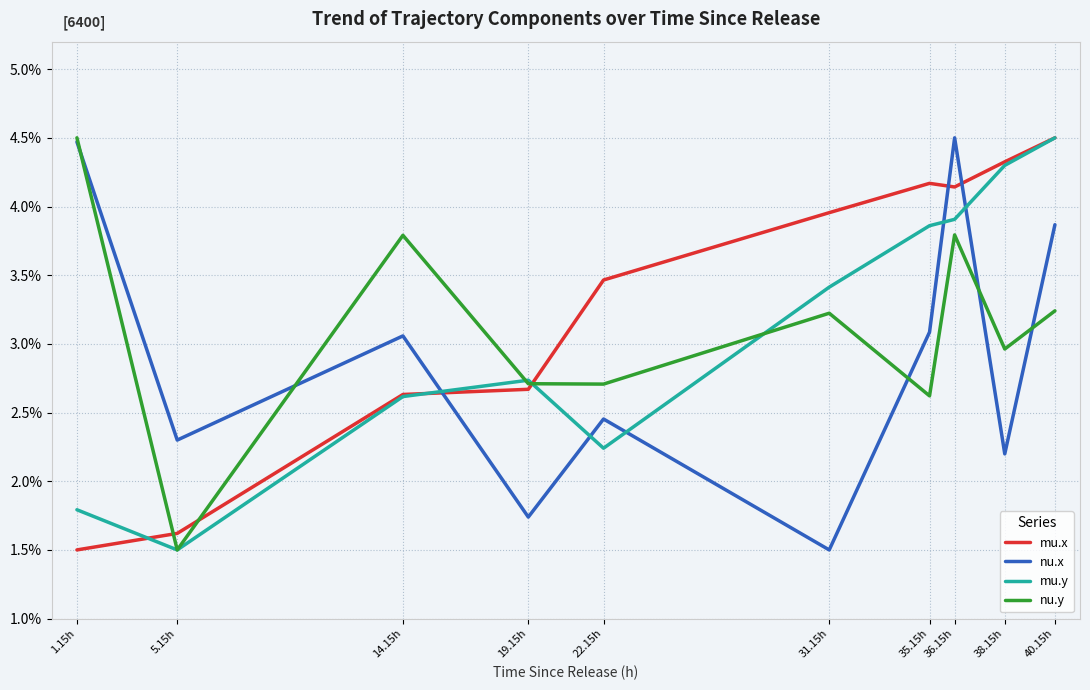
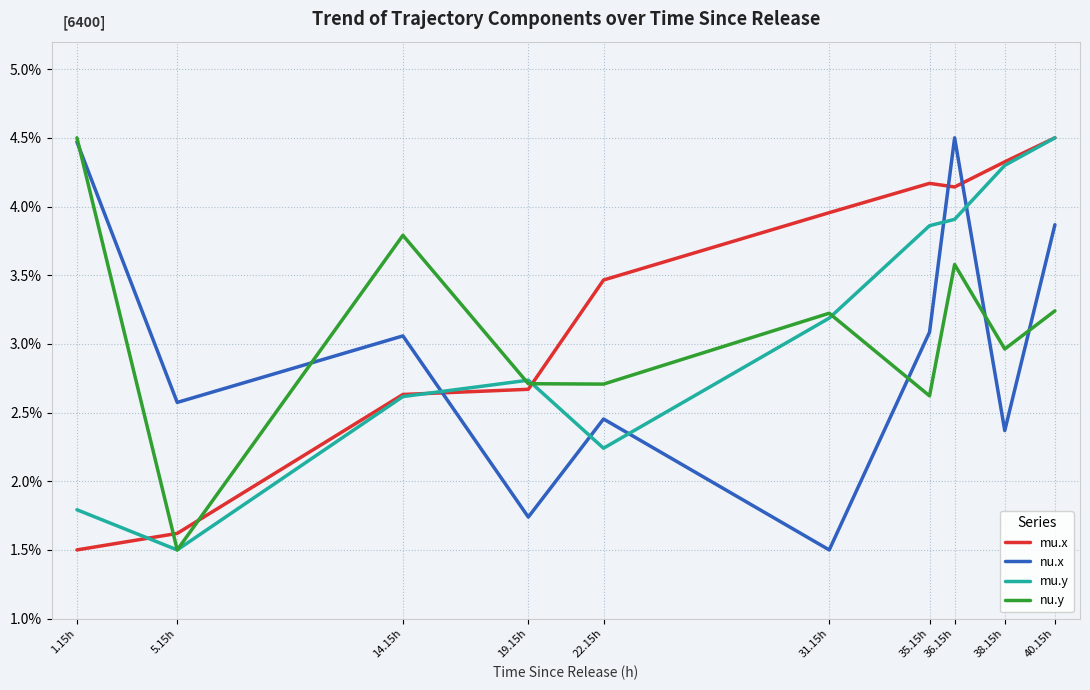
  {
    "mu.x": {
      "1.15h": "1.50%",
      "5.15h": "1.62%",
      "19.15h": "2.67%",
      "22.15h": "3.46%",
      "31.15h": "3.96%",
      "35.15h": "4.17%",
      "36.15h": "4.14%",
      "38.15h": "4.33%"
    },
    "nu.x": {
      "1.15h": "4.47%",
-     "5.15h": "2.30%",
+     "5.15h": "2.57%",
      "14.15h": "3.06%",
      "19.15h": "1.74%",
      "22.15h": "2.45%",
      "31.15h": "1.50%",
      "35.15h": "3.09%",
      "36.15h": "4.50%",
-     "38.15h": "2.20%",
+     "38.15h": "2.37%",
      "40.15h": "3.87%"
    },
    "mu.y": {
      "1.15h": "1.79%",
      "19.15h": "2.74%",
      "22.15h": "2.24%",
-     "31.15h": "3.41%",
+     "31.15h": "3.19%",
      "35.15h": "3.86%",
      "36.15h": "3.91%",
      "38.15h": "4.30%"
    },
    "nu.y": {
      "1.15h": "4.50%",
      "14.15h": "3.79%",
      "19.15h": "2.71%",
      "22.15h": "2.71%",
      "31.15h": "3.22%",
      "35.15h": "2.62%",
-     "36.15h": "3.79%",
+     "36.15h": "3.58%",
      "38.15h": "2.96%",
      "40.15h": "3.24%"
    }
  }
